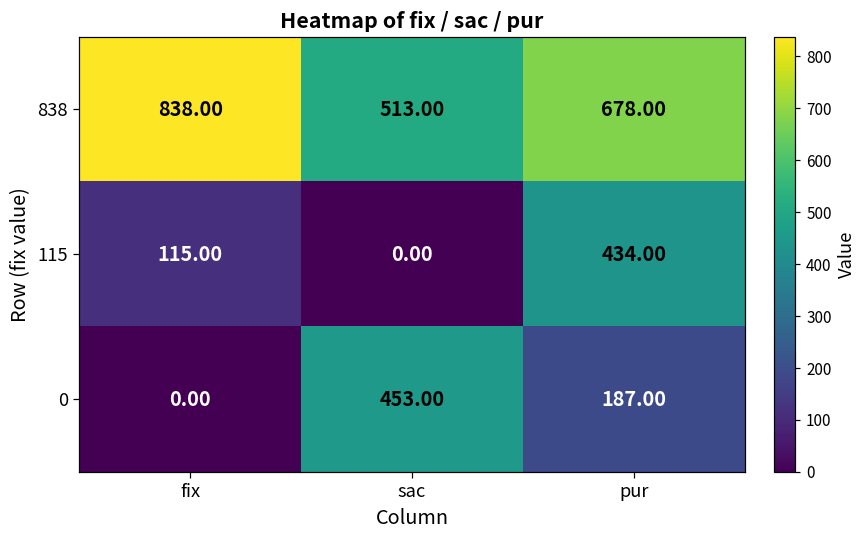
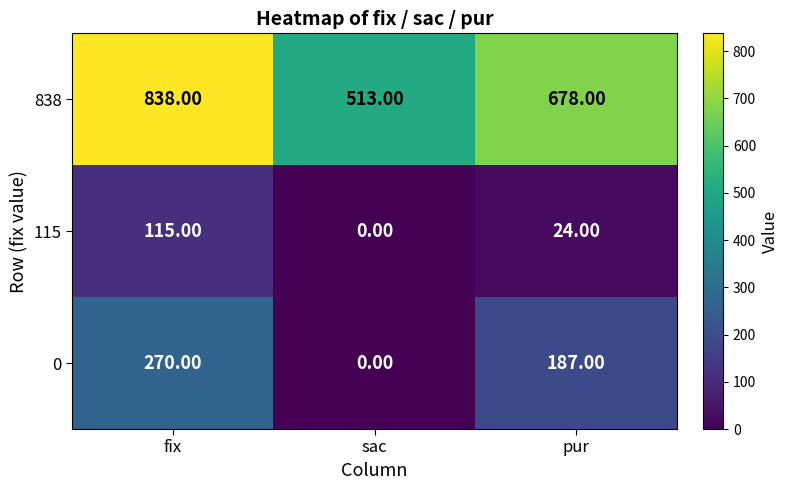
  {
    "838": {
      "fix": 838.00,
      "sac": 513.00,
      "pur": 678.00
    },
    "115": {
      "fix": 115.00,
      "sac": 0.00,
-     "pur": 434.00
+     "pur": 24.00
    },
    "0": {
-     "fix": 0.00,
-     "sac": 453.00,
+     "fix": 270.00,
+     "sac": 0.00,
      "pur": 187.00
    }
  }
